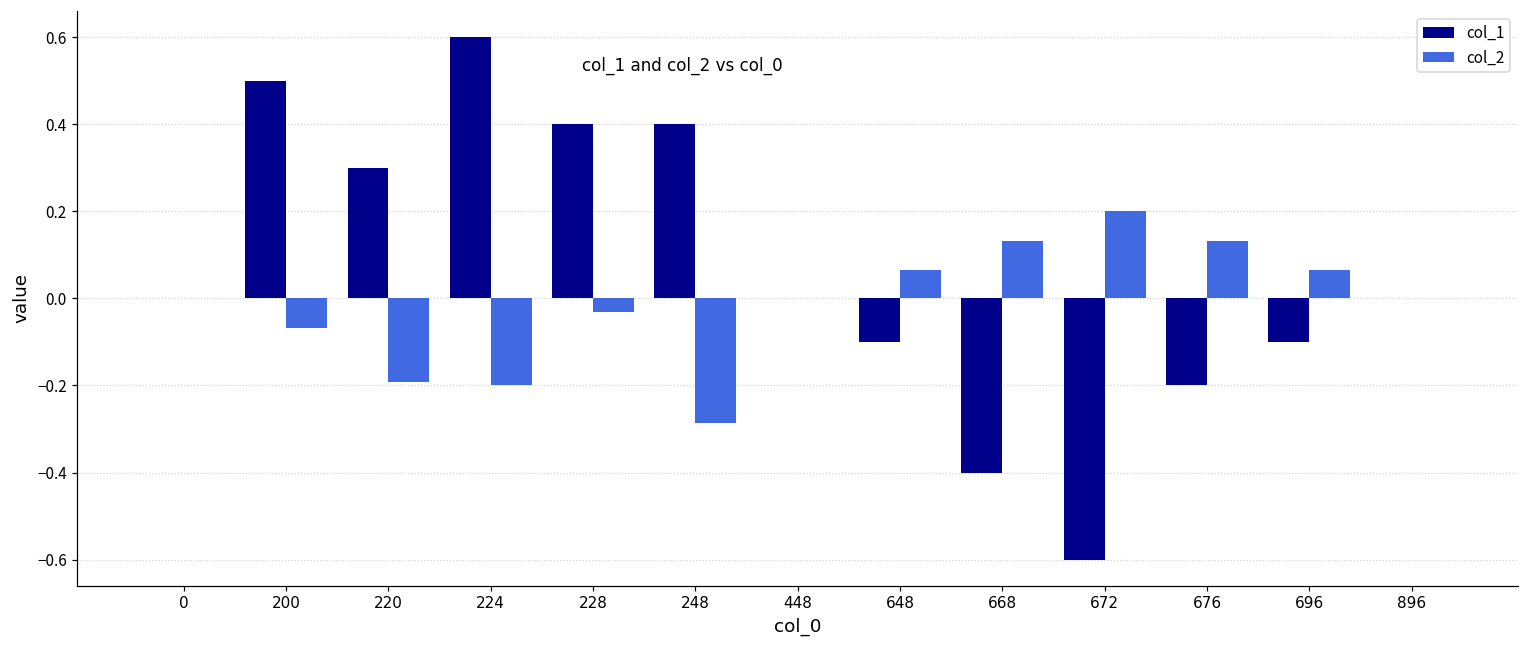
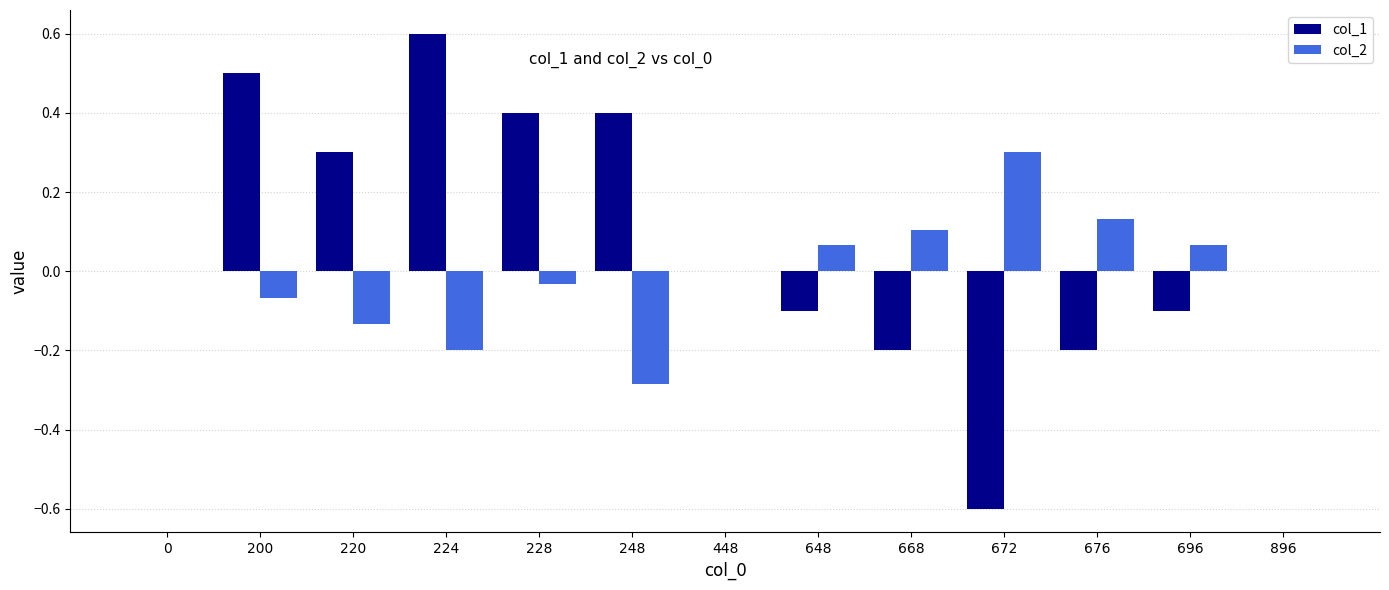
  {
    "col_1": {
      "0": 0.0,
      "200": 0.5,
      "220": 0.3,
      "224": 0.6,
      "228": 0.4,
      "248": 0.4,
      "448": 0.0,
      "648": -0.1,
-     "668": -0.4,
+     "668": -0.2,
      "672": -0.6,
      "676": -0.2,
      "696": -0.1,
      "896": 0.0
    },
    "col_2": {
      "0": 0.00,
      "200": -0.07,
-     "220": -0.19,
+     "220": -0.13,
      "224": -0.20,
      "228": -0.03,
      "248": -0.29,
      "448": 0.00,
      "648": 0.07,
-     "668": 0.13,
-     "672": 0.2,
+     "668": 0.10,
+     "672": 0.3,
      "676": 0.13,
      "696": 0.07,
      "896": 0.00
    }
  }
